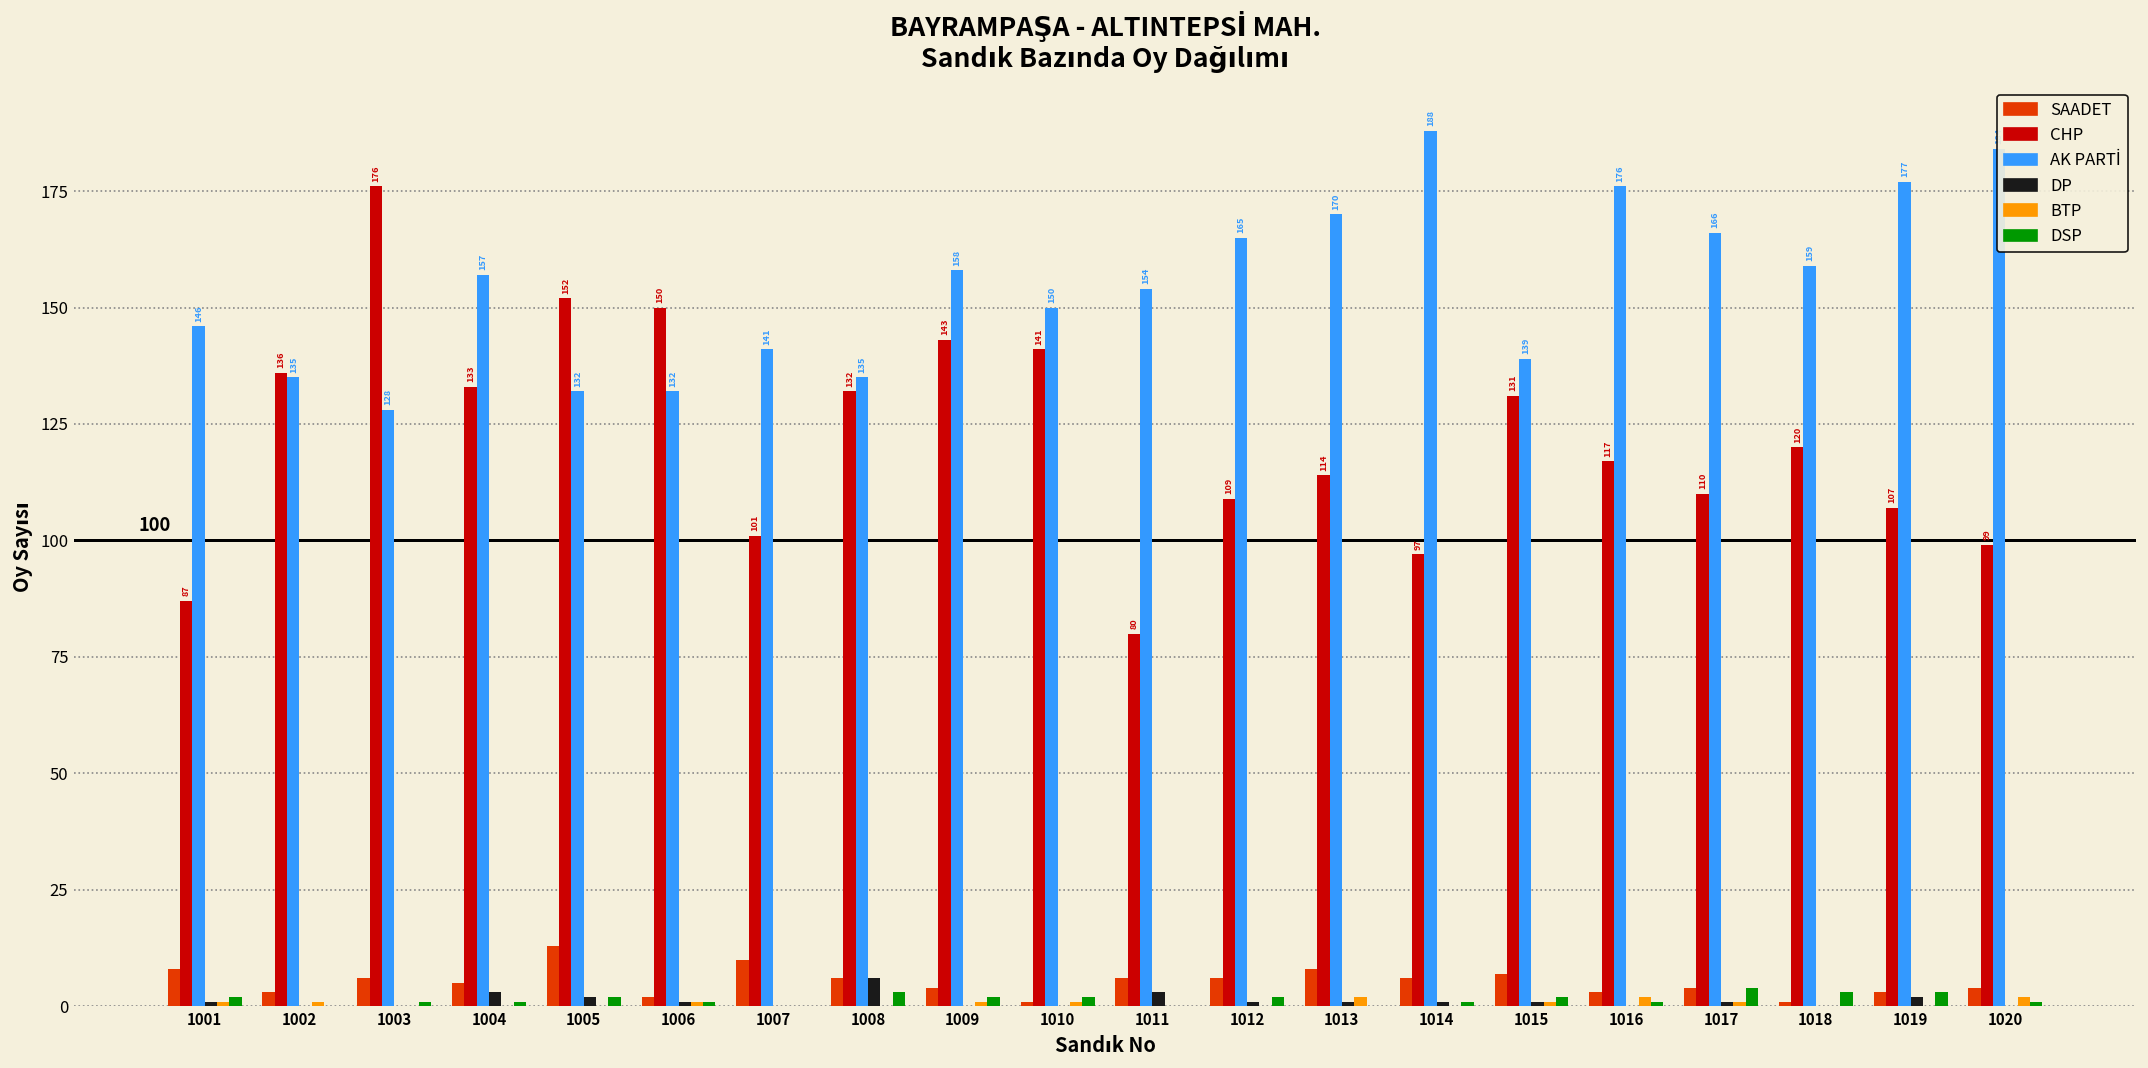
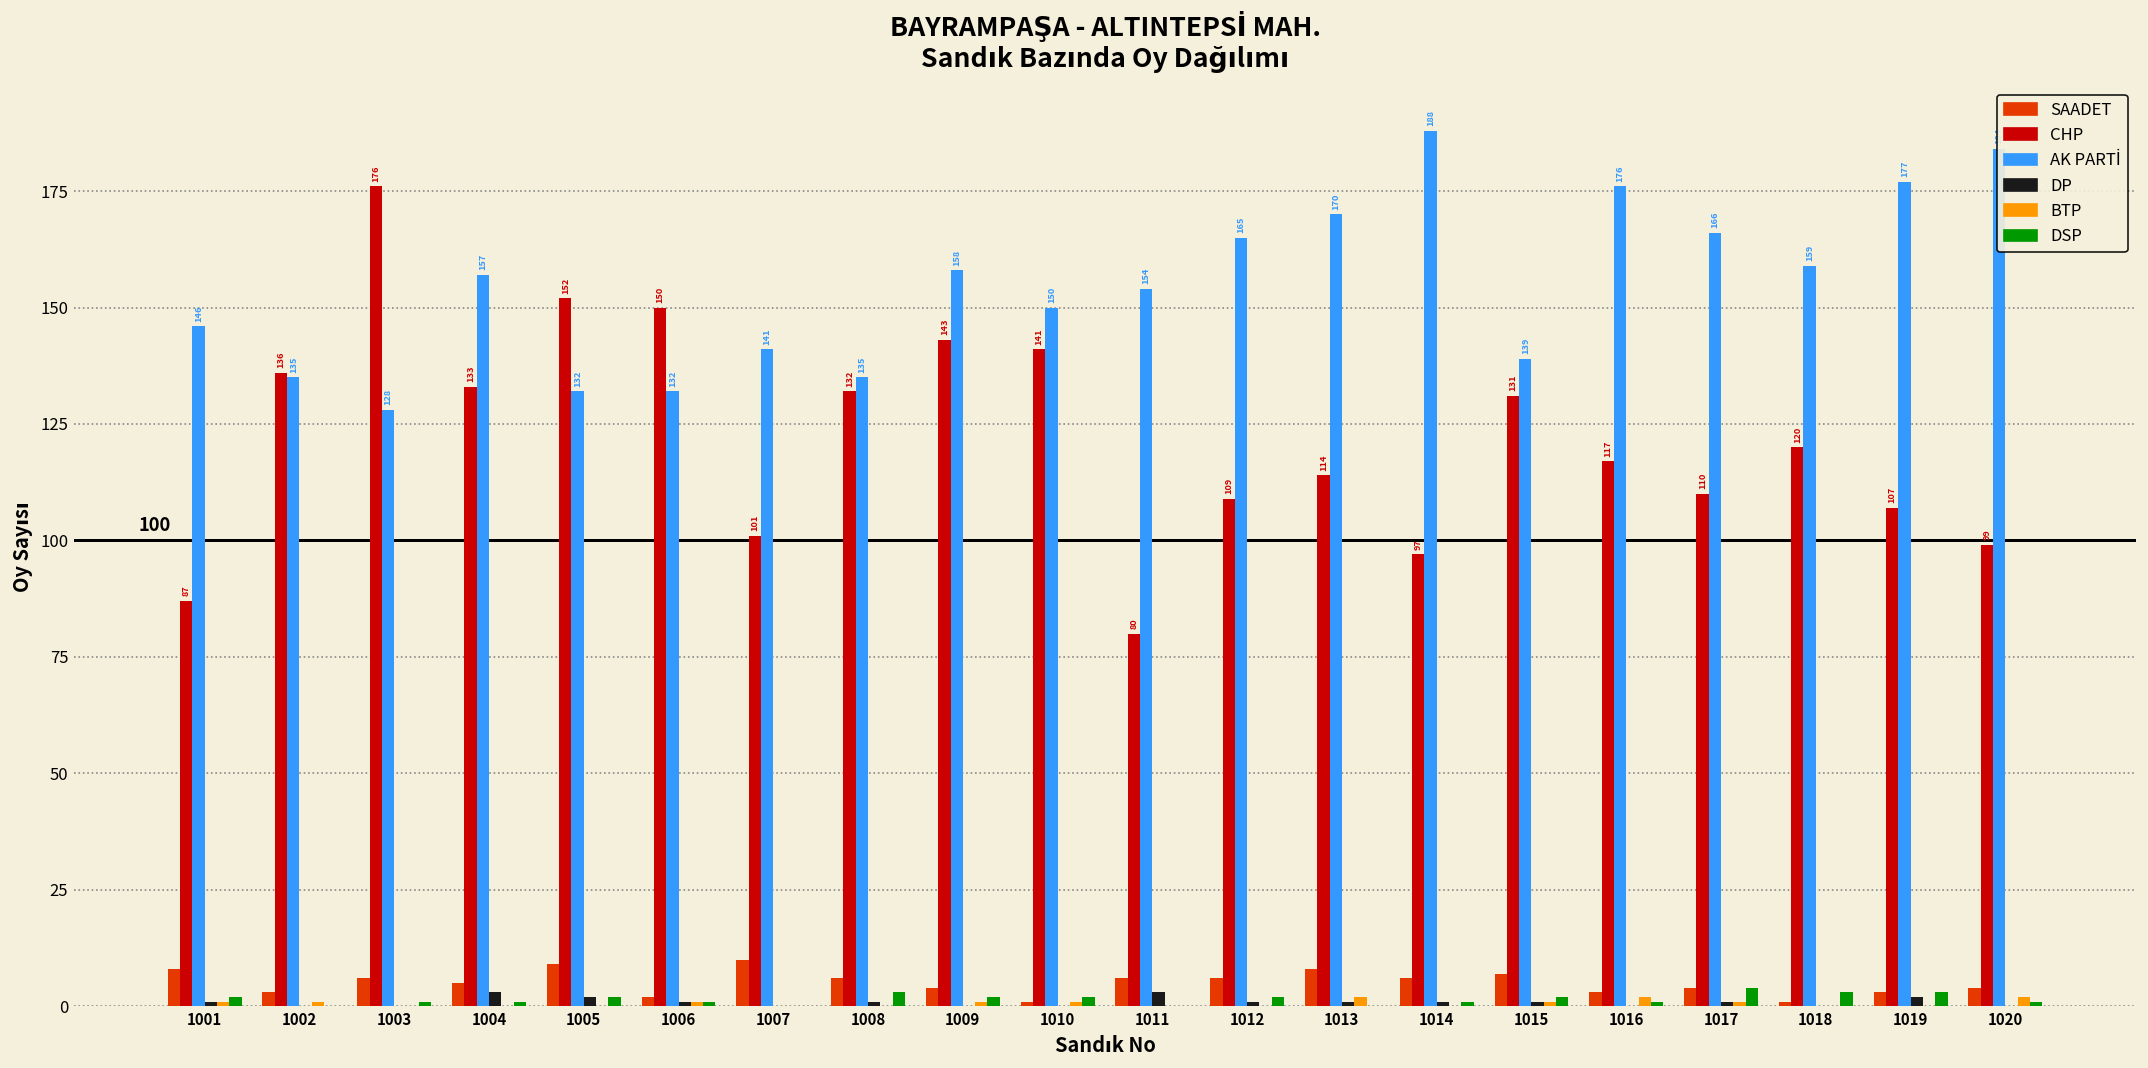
  {
    "SAADET": {
      "1001": 8,
      "1002": 3,
      "1003": 6,
      "1004": 5,
-     "1005": 13,
+     "1005": 9,
      "1006": 2,
      "1007": 10,
      "1008": 6,
      "1009": 4,
      "1010": 1,
      "1011": 6,
      "1012": 6,
      "1013": 8,
      "1014": 6,
      "1015": 7,
      "1016": 3,
      "1017": 4,
      "1018": 1,
      "1019": 3,
      "1020": 4
    },
    "CHP": {
      "1001": 87,
      "1002": 136,
      "1003": 176,
      "1004": 133,
      "1005": 152,
      "1006": 150,
      "1007": 101,
      "1008": 132,
      "1009": 143,
      "1010": 141,
      "1011": 80,
      "1012": 109,
      "1013": 114,
      "1014": 97,
      "1015": 131,
      "1016": 117,
      "1017": 110,
      "1018": 120,
      "1019": 107,
      "1020": 99
    },
    "AK PARTİ": {
      "1001": 146,
      "1002": 135,
      "1003": 128,
      "1004": 157,
      "1005": 132,
      "1006": 132,
      "1007": 141,
      "1008": 135,
      "1009": 158,
      "1010": 150,
      "1011": 154,
      "1012": 165,
      "1013": 170,
      "1014": 188,
      "1015": 139,
      "1016": 176,
      "1017": 166,
      "1018": 159,
      "1019": 177
    },
    "DP": {
      "1001": 1,
      "1002": 0,
      "1003": 0,
      "1004": 3,
      "1005": 2,
      "1006": 1,
      "1007": 0,
-     "1008": 6,
+     "1008": 1,
      "1009": 0,
      "1010": 0,
      "1011": 3,
      "1012": 1,
      "1013": 1,
      "1014": 1,
      "1015": 1,
      "1016": 0,
      "1017": 1,
      "1018": 0,
      "1019": 2,
      "1020": 0
    },
    "BTP": {
      "1001": 1,
      "1002": 1,
      "1003": 0,
      "1004": 0,
      "1005": 0,
      "1006": 1,
      "1007": 0,
      "1008": 0,
      "1009": 1,
      "1010": 1,
      "1011": 0,
      "1012": 0,
      "1013": 2,
      "1014": 0,
      "1015": 1,
      "1016": 2,
      "1017": 1,
      "1018": 0,
      "1019": 0,
      "1020": 2
    },
    "DSP": {
      "1001": 2,
      "1002": 0,
      "1003": 1,
      "1004": 1,
      "1005": 2,
      "1006": 1,
      "1007": 0,
      "1008": 3,
      "1009": 2,
      "1010": 2,
      "1011": 0,
      "1012": 2,
      "1013": 0,
      "1014": 1,
      "1015": 2,
      "1016": 1,
      "1017": 4,
      "1018": 3,
      "1019": 3,
      "1020": 1
    }
  }
